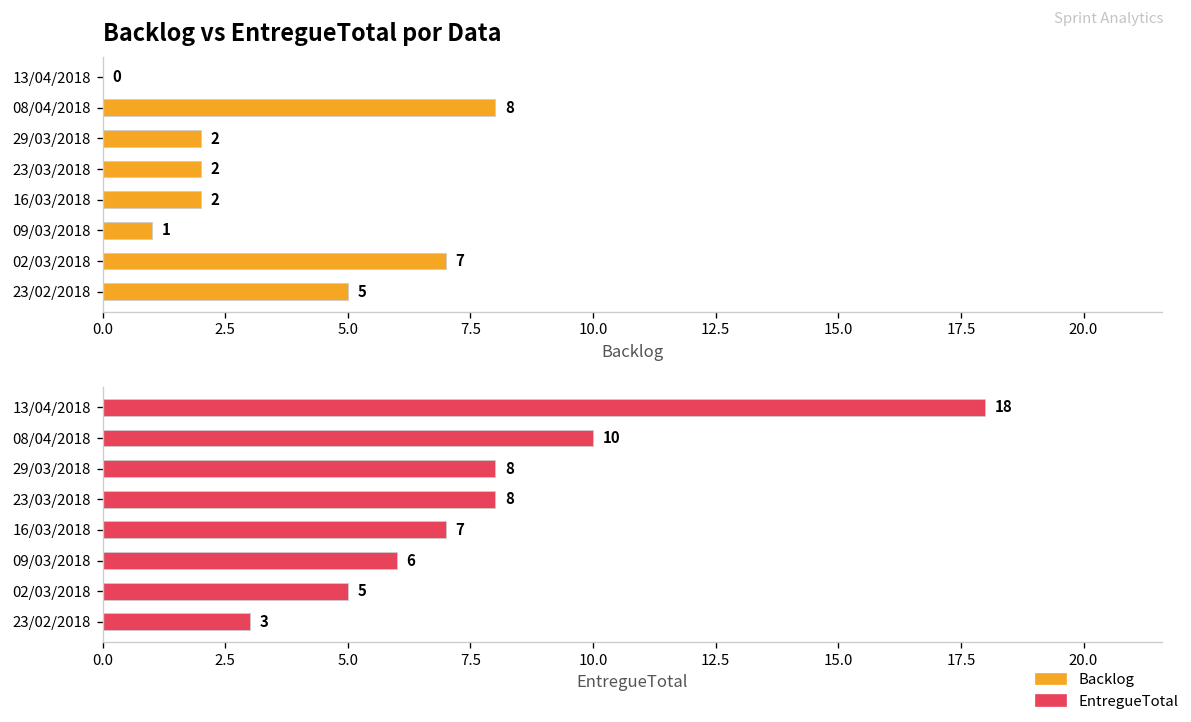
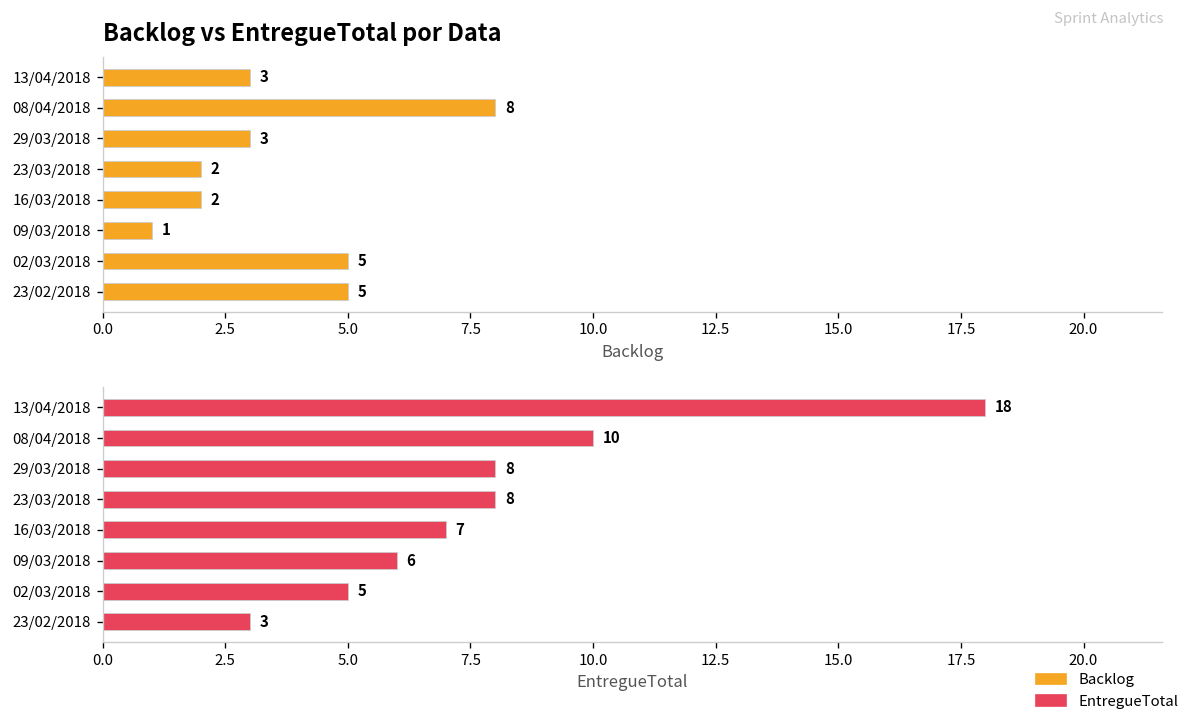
  {
    "Backlog vs EntregueTotal por Data": {
-     "13/04/2018": 0,
+     "13/04/2018": 3,
      "08/04/2018": 8,
-     "29/03/2018": 2,
+     "29/03/2018": 3,
      "23/03/2018": 2,
      "16/03/2018": 2,
      "09/03/2018": 1,
-     "02/03/2018": 7,
+     "02/03/2018": 5,
      "23/02/2018": 5
    }
  }
